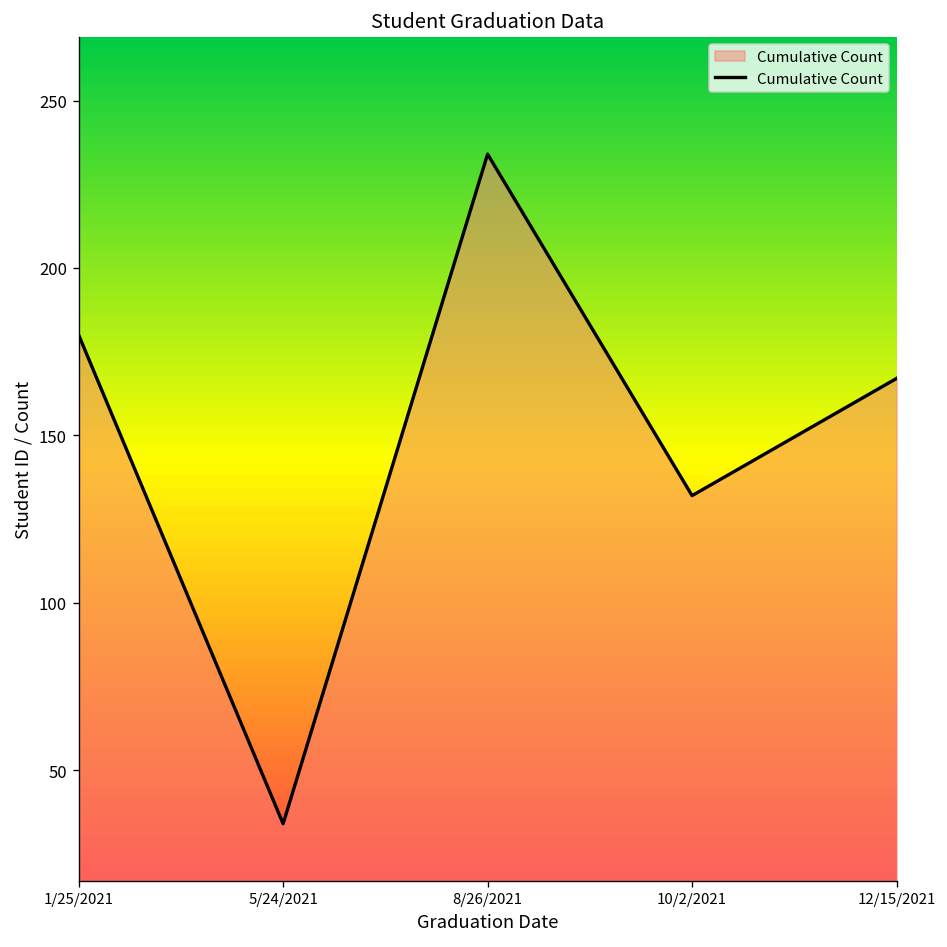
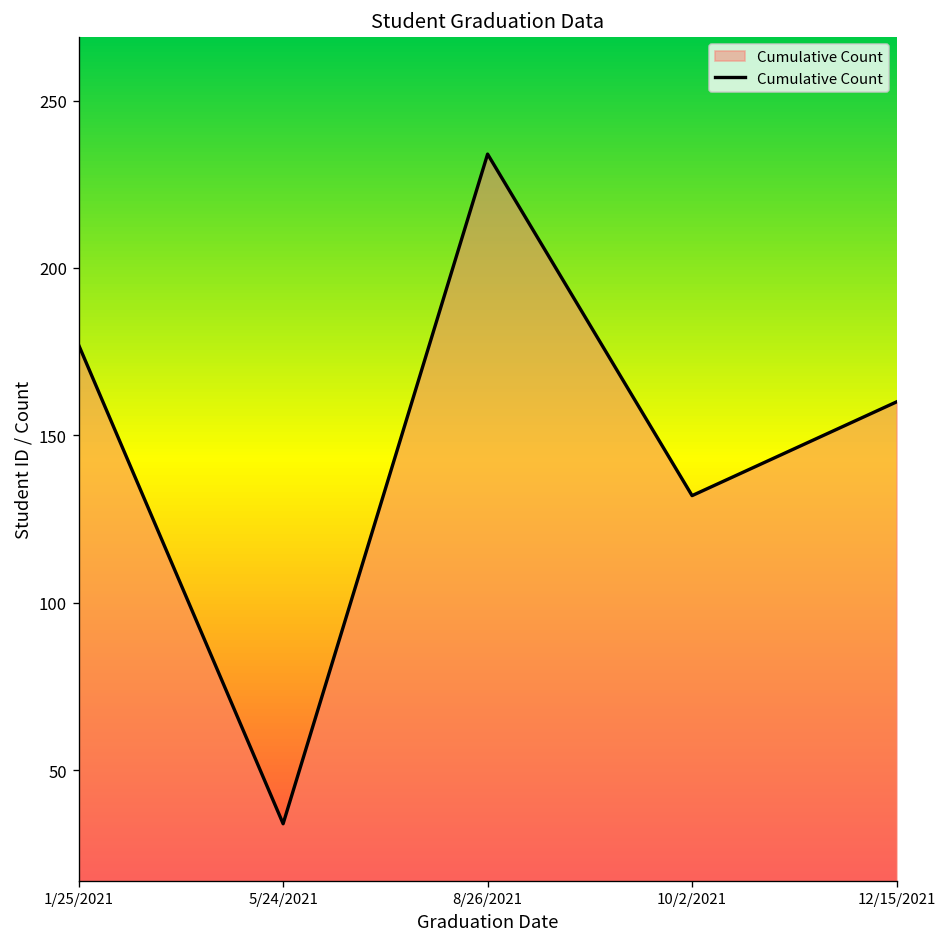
  {
-   "1/25/2021": 180,
+   "1/25/2021": 177,
    "5/24/2021": 34,
    "8/26/2021": 234,
    "10/2/2021": 132,
-   "12/15/2021": 167
+   "12/15/2021": 160
  }
